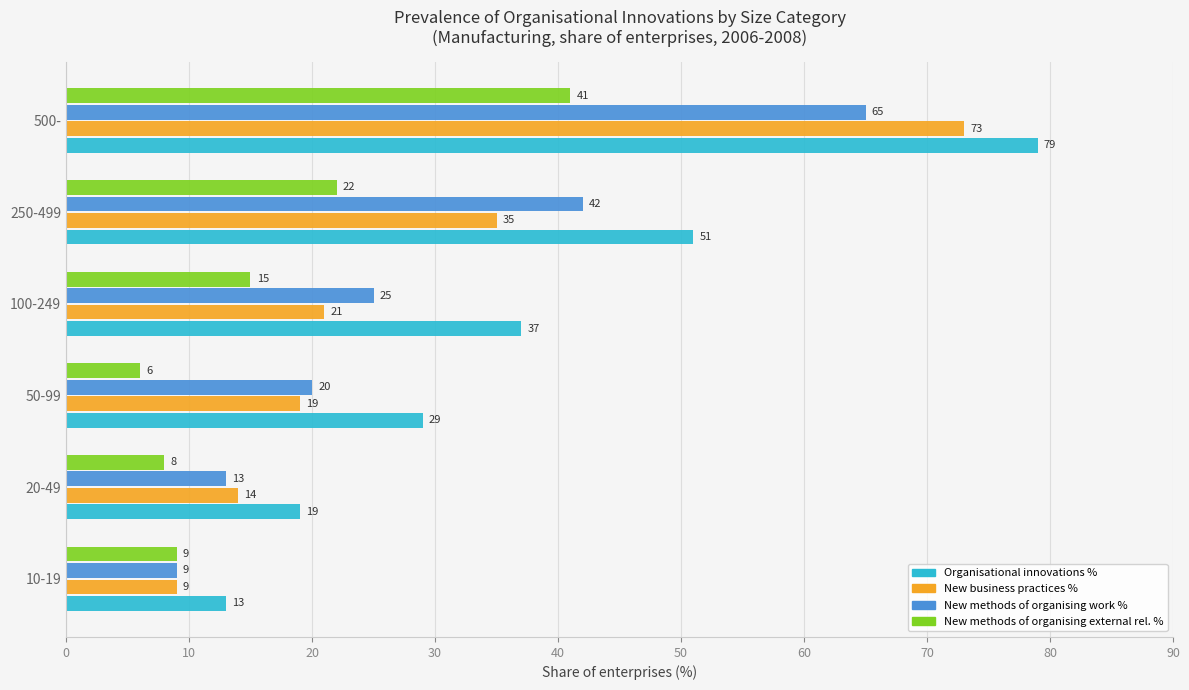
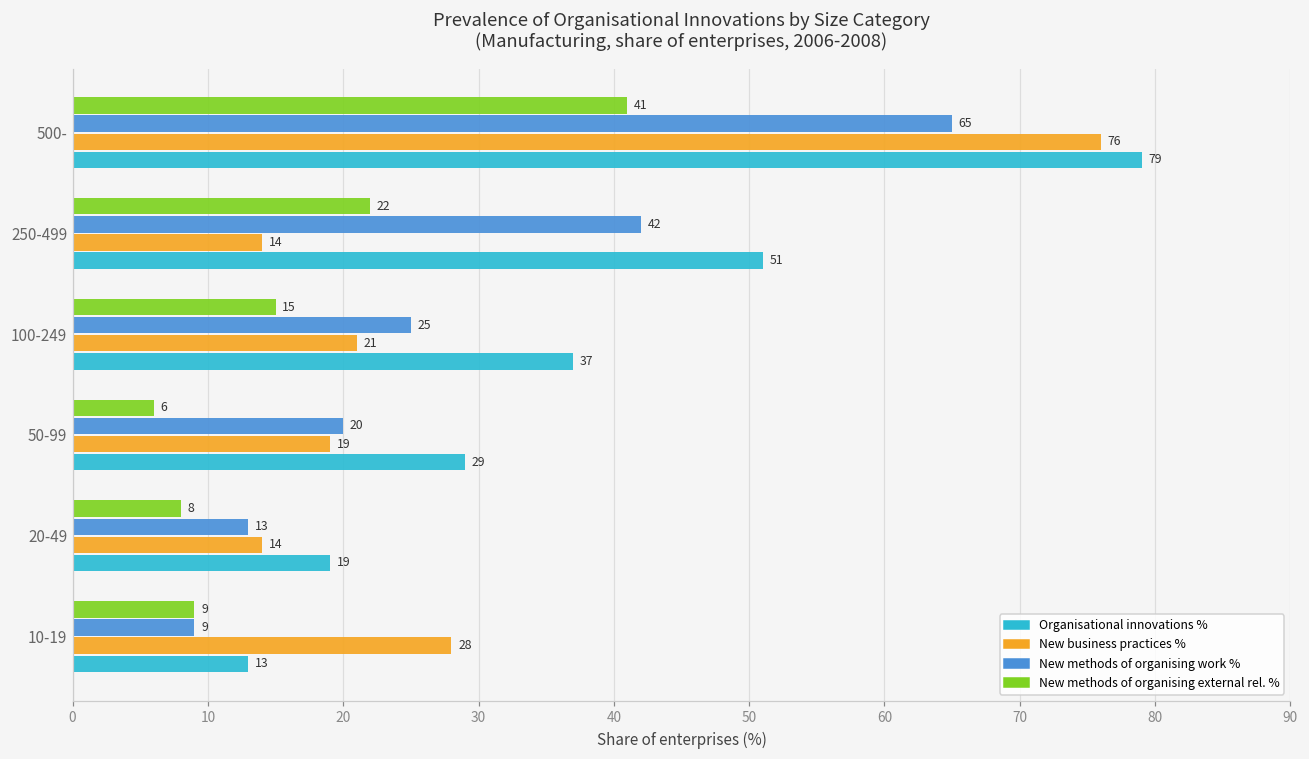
  {
    "New business practices %": {
-     "500-": 73,
-     "250-499": 35,
+     "500-": 76,
+     "250-499": 14,
      "100-249": 21,
      "50-99": 19,
      "20-49": 14,
-     "10-19": 9
+     "10-19": 28
    },
    "New methods of organising external rel. %": {
      "500-": 41,
      "250-499": 22,
      "100-249": 15,
      "50-99": 6,
      "20-49": 8,
      "10-19": 9
    }
  }
